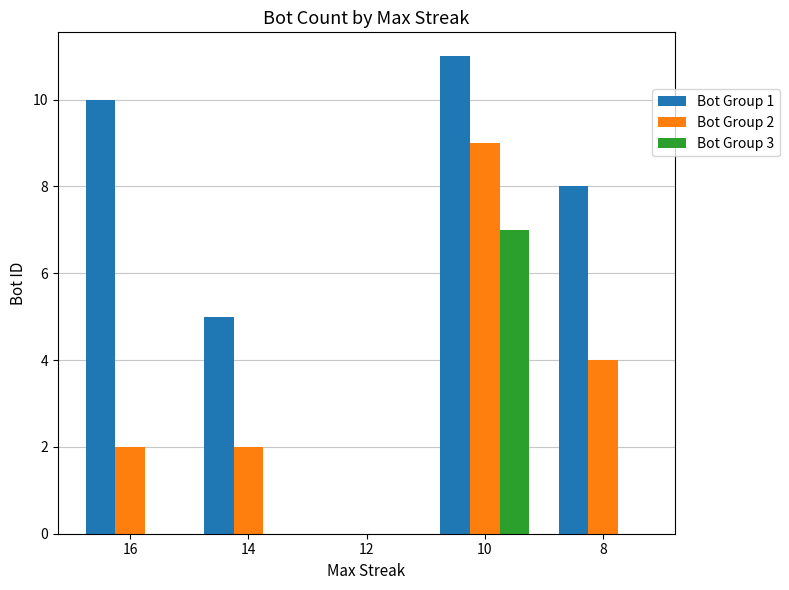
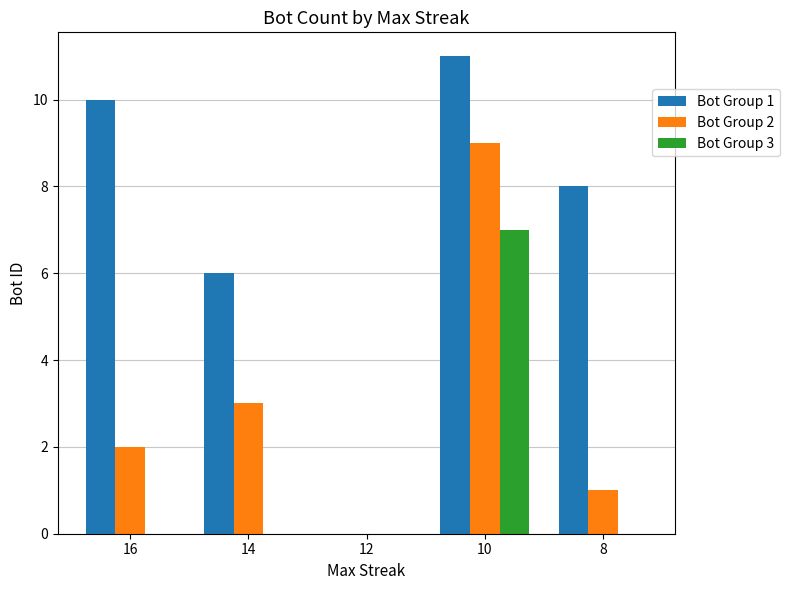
  {
    "Bot Group 1": {
      "16": 10,
-     "14": 5,
+     "14": 6,
      "12": 0,
      "10": 11,
      "8": 8
    },
    "Bot Group 2": {
      "16": 2,
-     "14": 2,
+     "14": 3,
      "12": 0,
      "10": 9,
-     "8": 4
+     "8": 1
    },
    "Bot Group 3": {
      "16": 0,
      "14": 0,
      "12": 0,
      "10": 7,
      "8": 0
    }
  }
